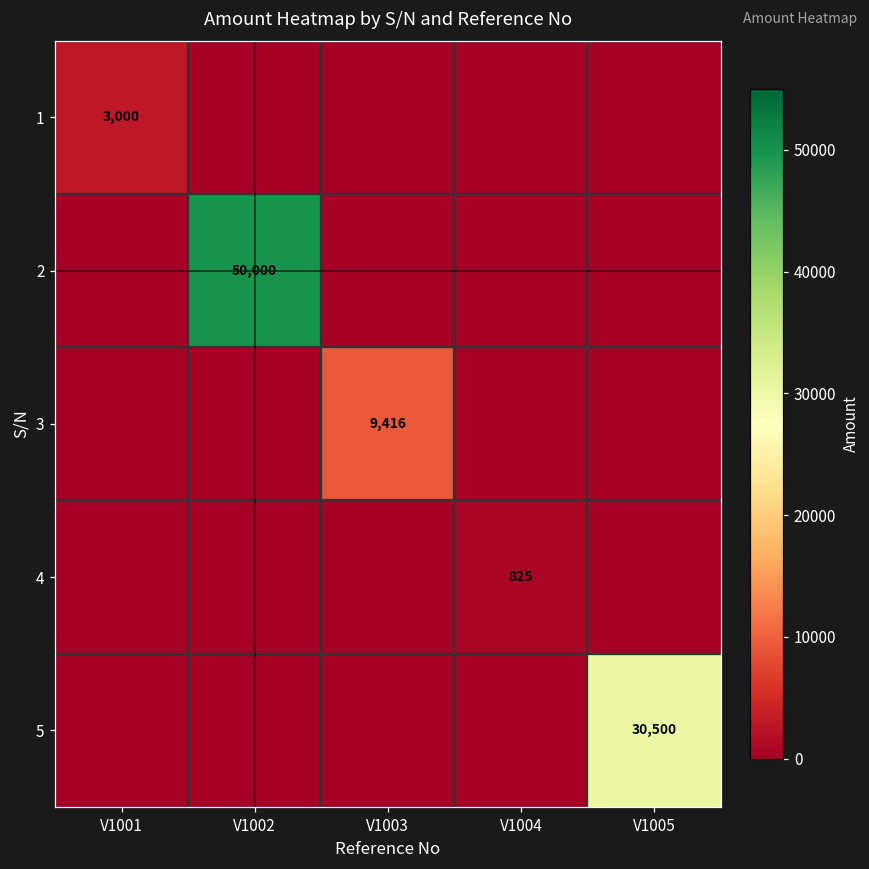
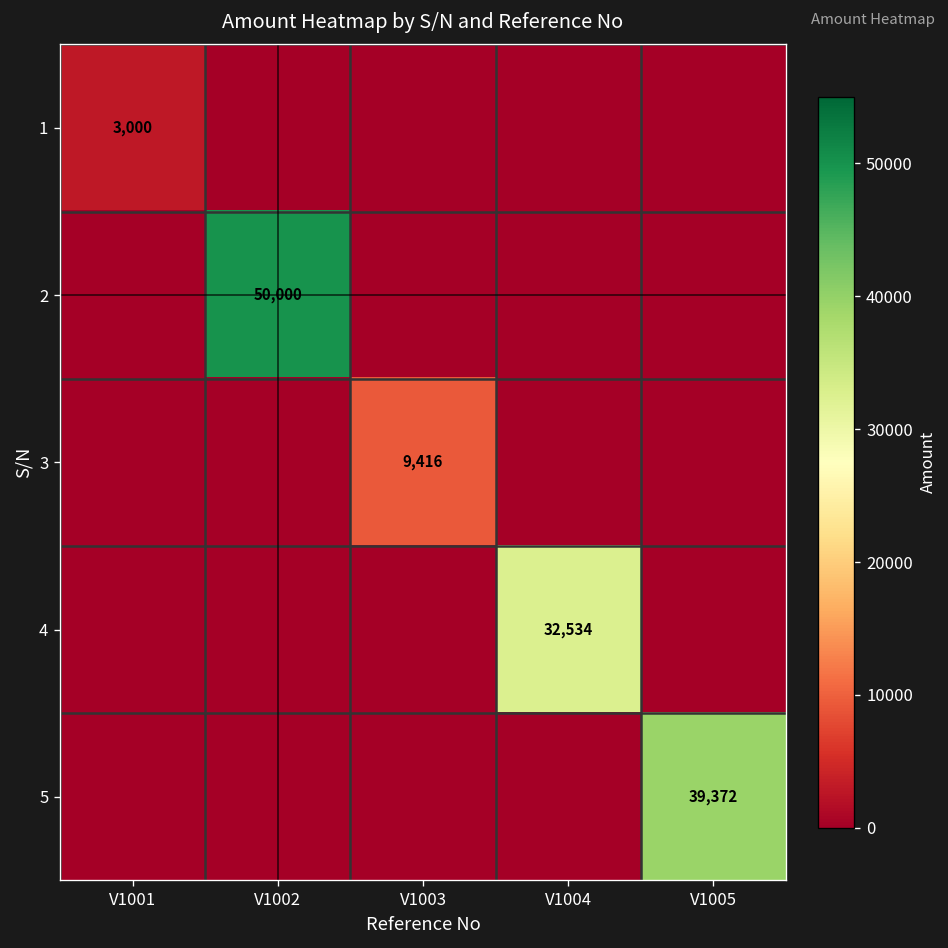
  {
    "1": {
      "V1001": "3,000"
    },
    "2": {
      "V1002": "50,000"
    },
    "3": {
      "V1003": "9,416"
    },
    "4": {
-     "V1004": "825"
+     "V1004": "32,534"
    },
    "5": {
-     "V1005": "30,500"
+     "V1005": "39,372"
    }
  }
